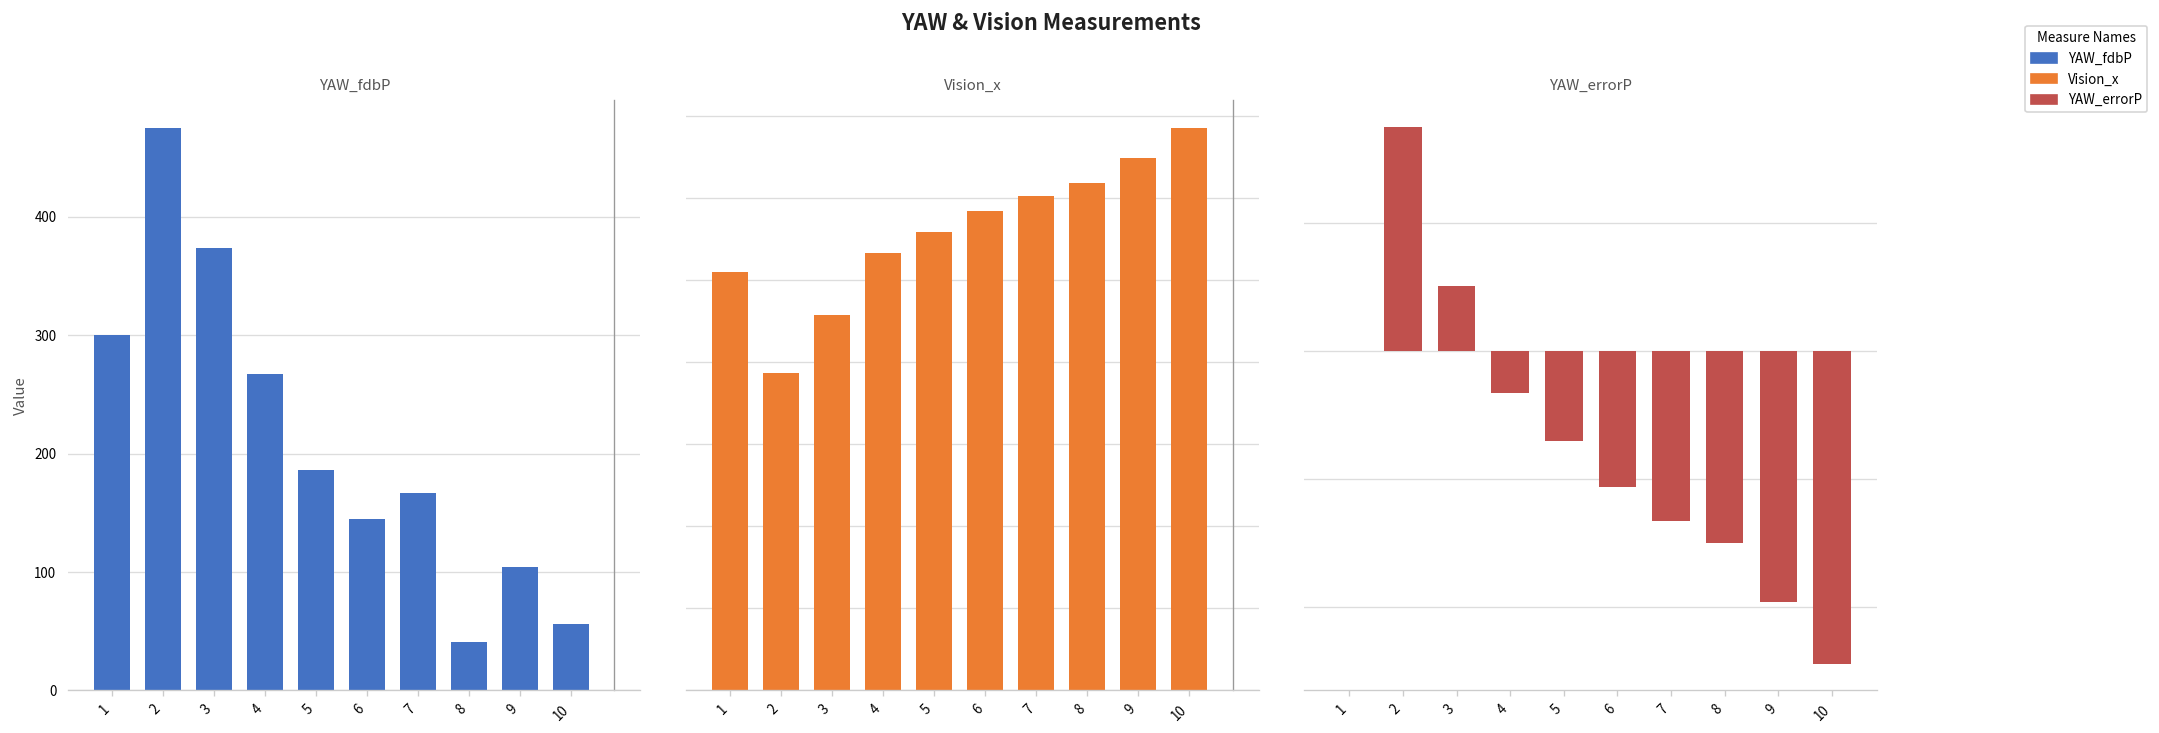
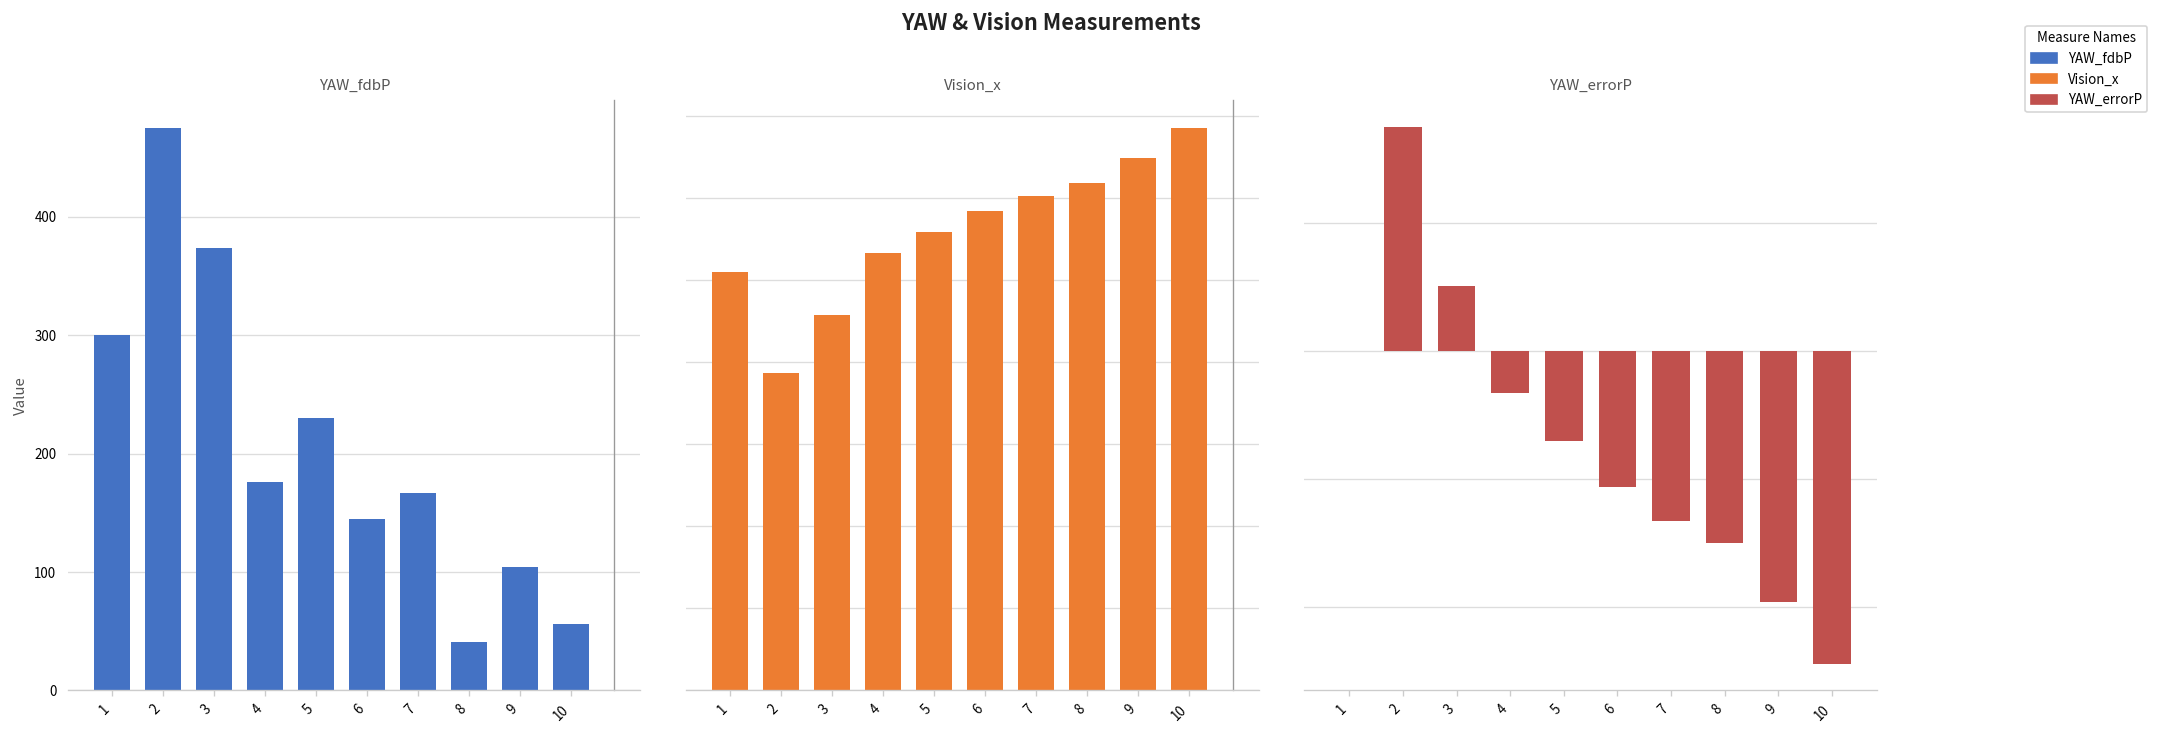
  {
    "YAW_fdbP": {
      "1": 300,
      "2": 480,
      "3": 370,
-     "4": 270,
-     "5": 190,
+     "4": 180,
+     "5": 230,
      "6": 150,
      "7": 170,
      "8": 40,
      "9": 100,
      "10": 60
    }
  }
